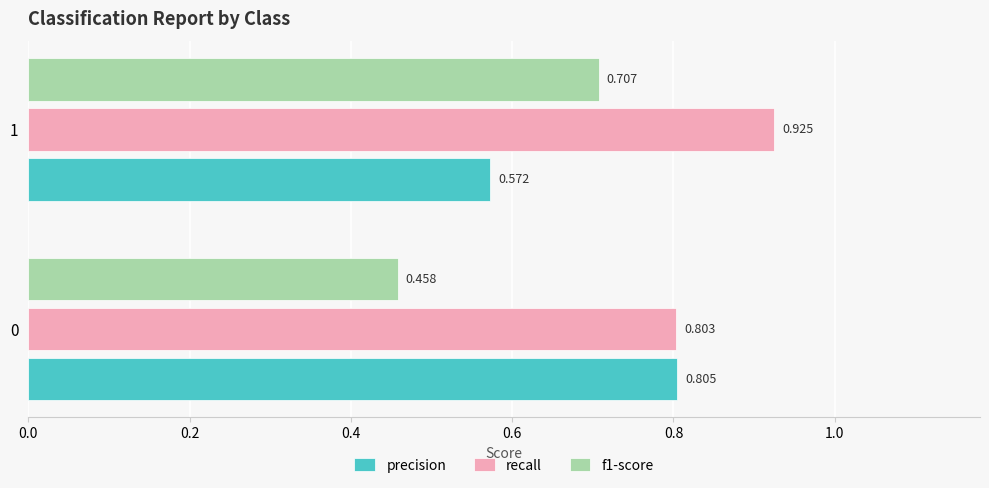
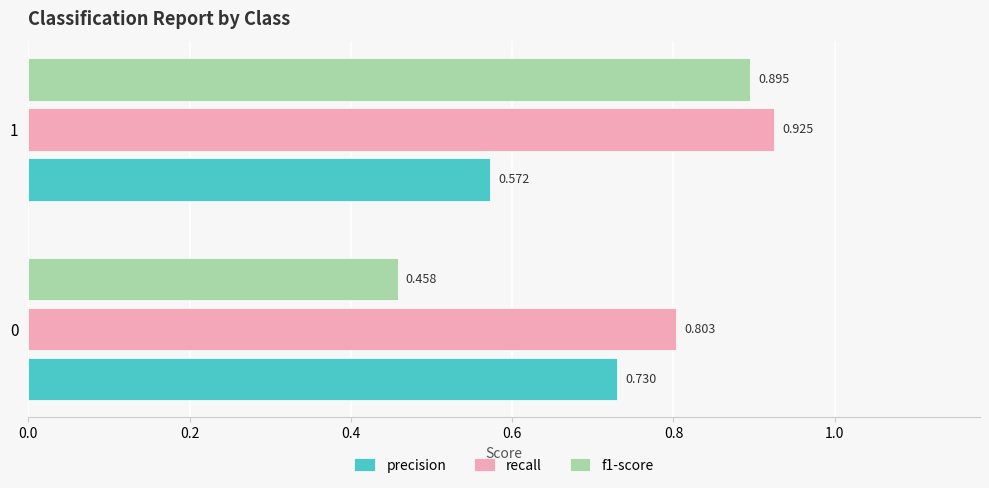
  {
    "precision": {
      "1": 0.572,
-     "0": 0.805
+     "0": 0.730
    },
    "recall": {
      "1": 0.925,
      "0": 0.803
    },
    "f1-score": {
-     "1": 0.707,
+     "1": 0.895,
      "0": 0.458
    }
  }
